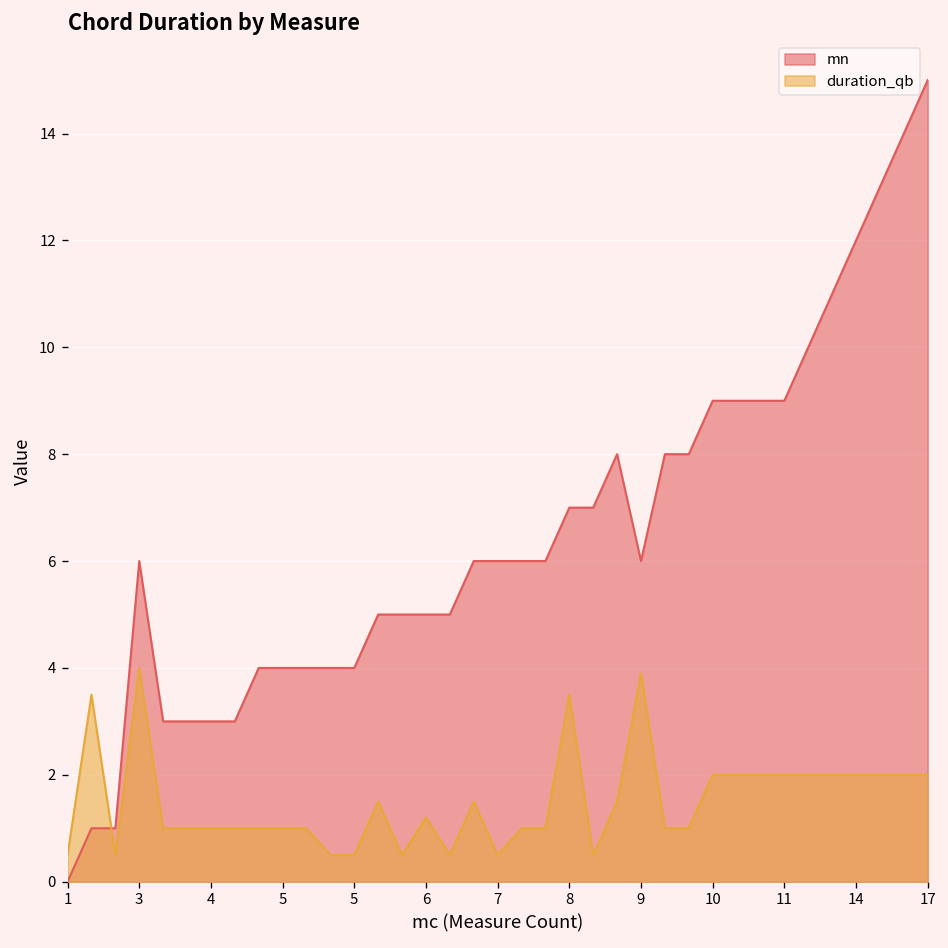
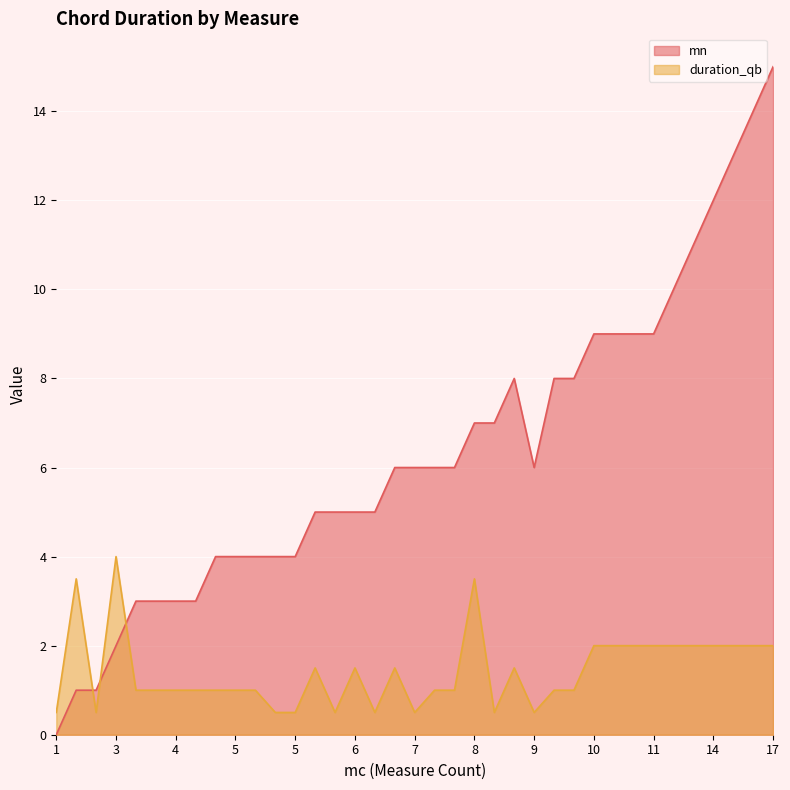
  {
    "mn": {
-     "3": 6,
+     "3": 2,
      "6": 5,
      "9": 6
    },
    "duration_qb": {
      "3": 4.0,
-     "6": 1.2,
-     "9": 3.9
+     "6": 1.5,
+     "9": 0.5
    }
  }
